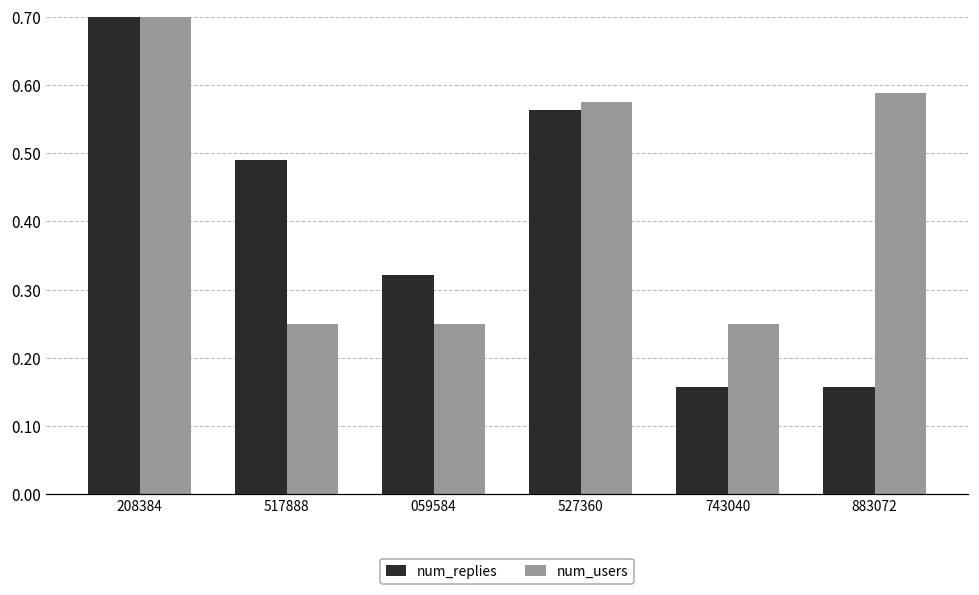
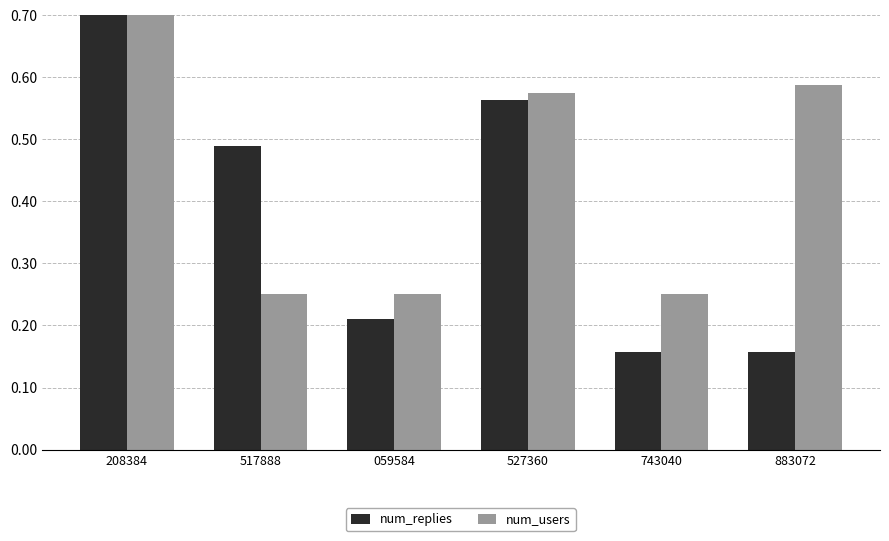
  {
    "num_replies": {
      "517888": 0.49,
-     "059584": 0.32,
+     "059584": 0.21,
      "527360": 0.56,
      "743040": 0.16,
      "883072": 0.16
    },
    "num_users": {
      "517888": 0.25,
      "059584": 0.25,
      "527360": 0.58,
      "743040": 0.25,
      "883072": 0.59
    }
  }
